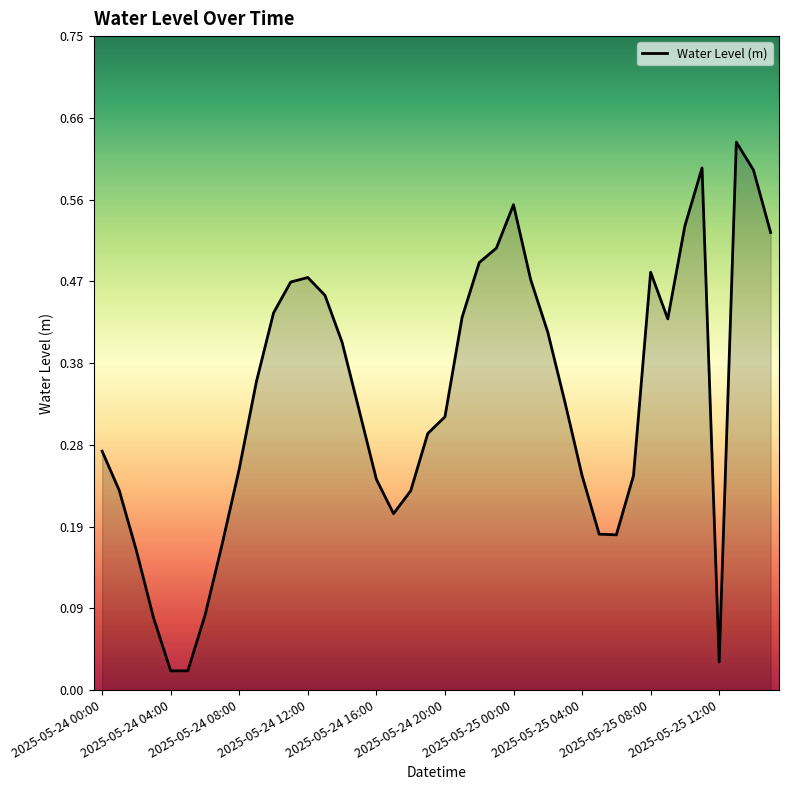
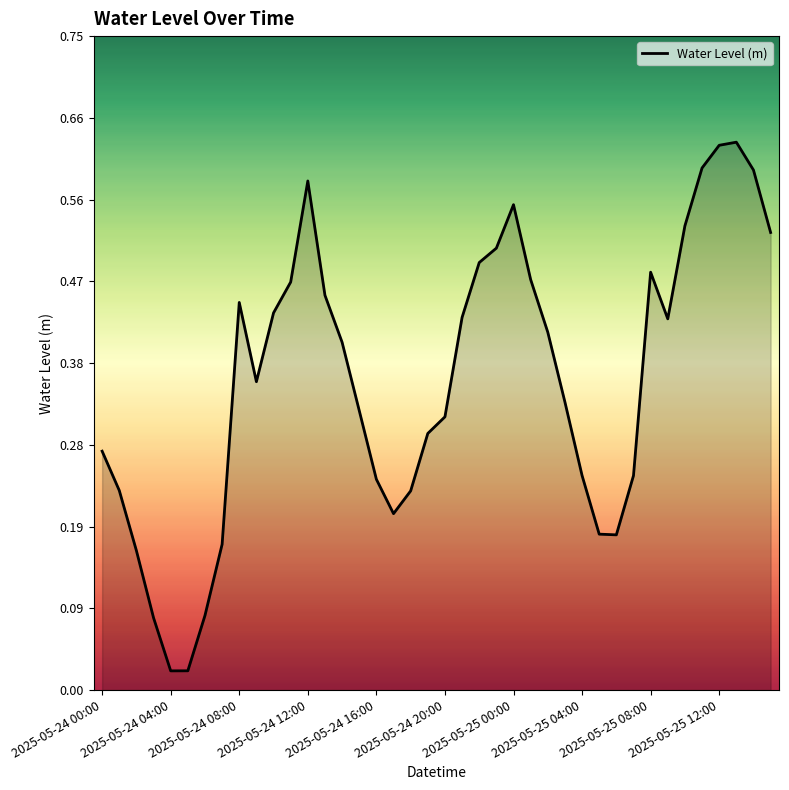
  {
    "2025-05-24 00:00": 0.27,
    "2025-05-24 04:00": 0.02,
-   "2025-05-24 08:00": 0.25,
-   "2025-05-24 12:00": 0.47,
+   "2025-05-24 08:00": 0.44,
+   "2025-05-24 12:00": 0.58,
    "2025-05-24 16:00": 0.24,
    "2025-05-24 20:00": 0.31,
    "2025-05-25 00:00": 0.56,
    "2025-05-25 04:00": 0.25,
    "2025-05-25 08:00": 0.48,
-   "2025-05-25 12:00": 0.03
+   "2025-05-25 12:00": 0.62
  }
